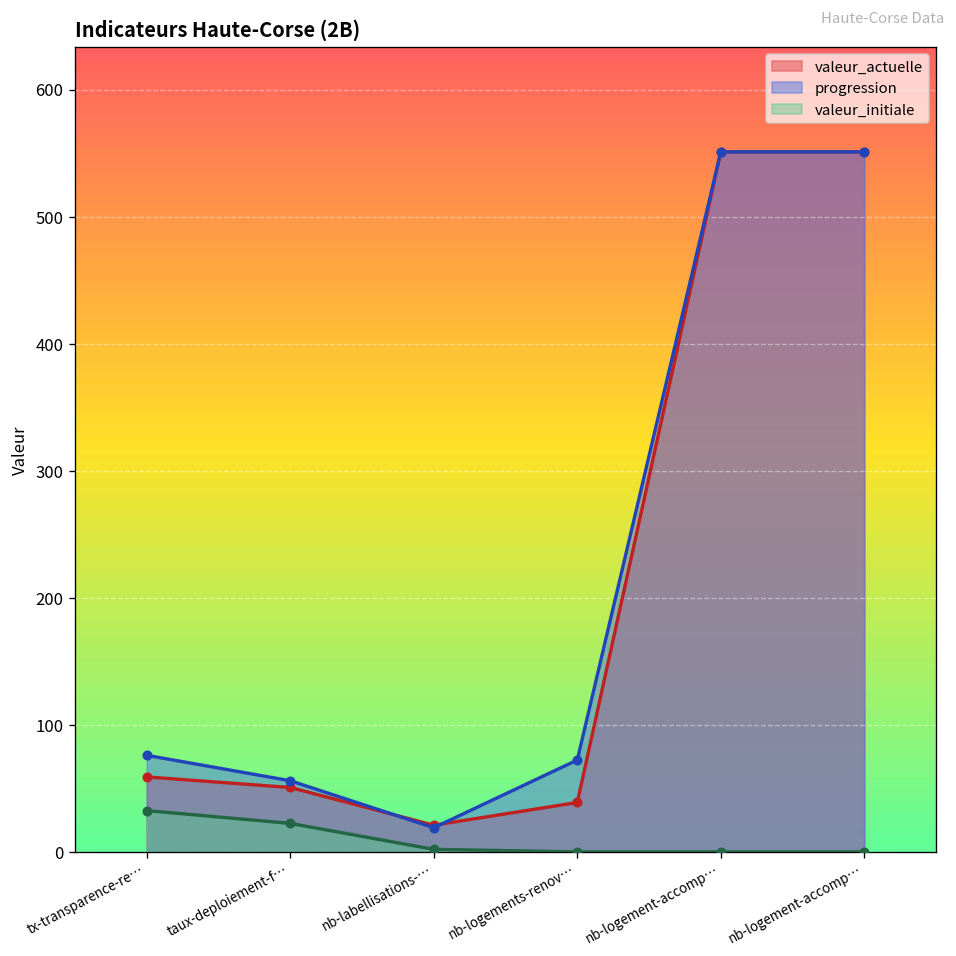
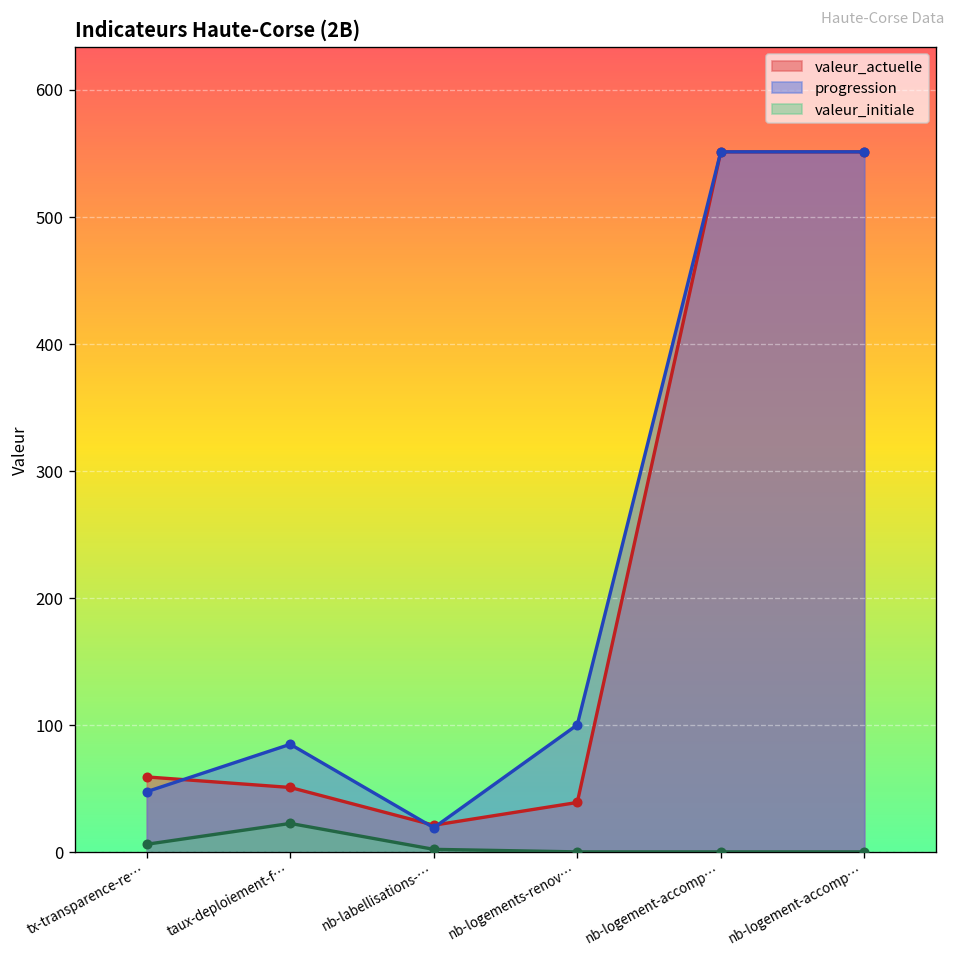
  {
    "valeur_actuelle": {
      "tx-transparence-re…": 59,
      "taux-deploiement-f…": 51,
      "nb-logements-renov…": 39
    },
    "progression": {
-     "tx-transparence-re…": 76,
-     "taux-deploiement-f…": 56,
-     "nb-logements-renov…": 72
+     "tx-transparence-re…": 47,
+     "taux-deploiement-f…": 85,
+     "nb-logements-renov…": 100
    },
    "valeur_initiale": {
-     "tx-transparence-re…": 33,
+     "tx-transparence-re…": 6,
      "taux-deploiement-f…": 22,
      "nb-labellisations-…": 2,
      "nb-logements-renov…": 0
    }
  }
